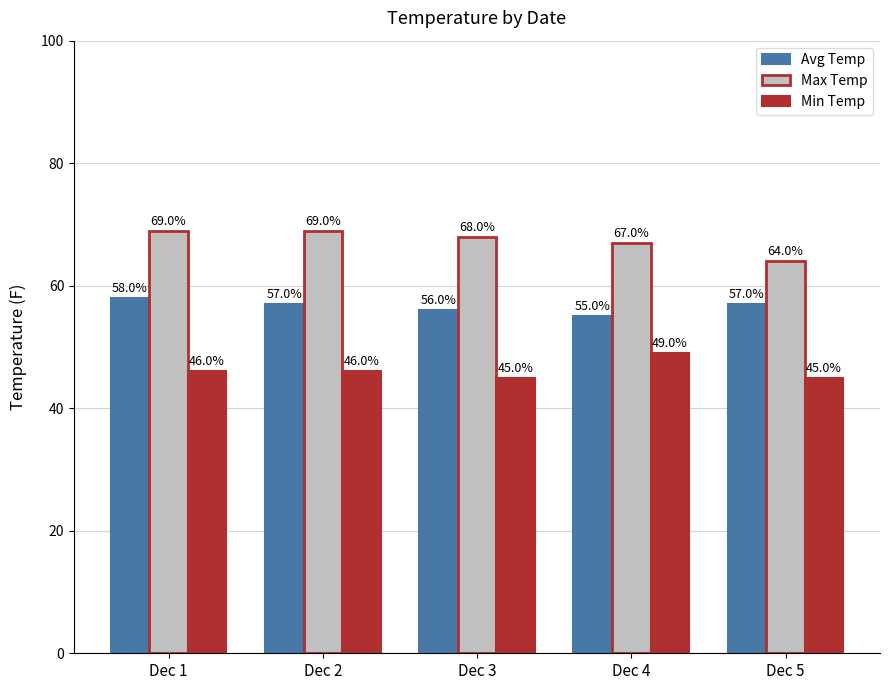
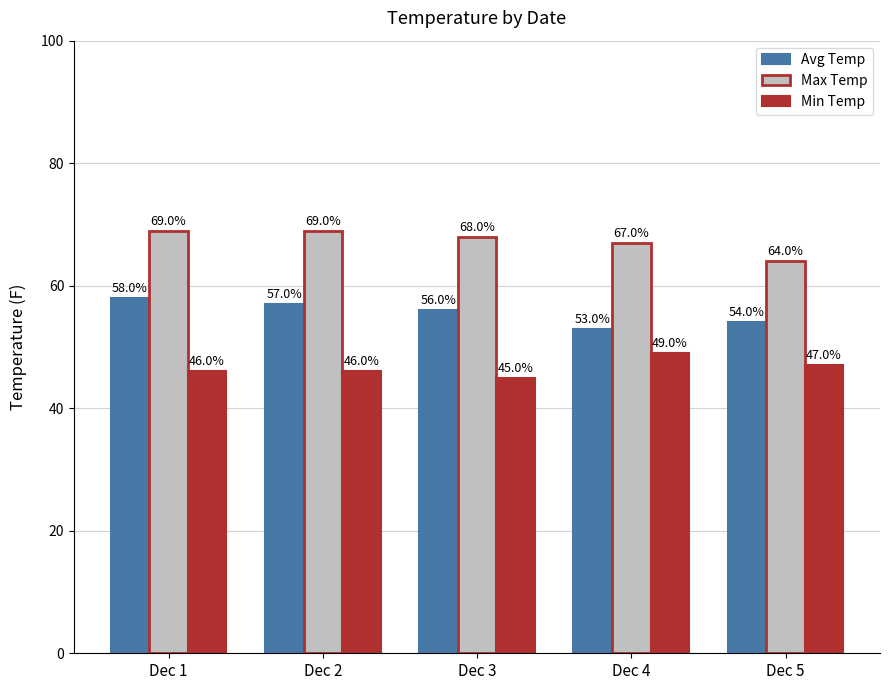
  {
    "Avg Temp": {
      "Dec 1": "58.0%",
      "Dec 2": "57.0%",
      "Dec 3": "56.0%",
-     "Dec 4": "55.0%",
-     "Dec 5": "57.0%"
+     "Dec 4": "53.0%",
+     "Dec 5": "54.0%"
    },
    "Max Temp": {
      "Dec 1": "69.0%",
      "Dec 2": "69.0%",
      "Dec 3": "68.0%",
      "Dec 4": "67.0%",
      "Dec 5": "64.0%"
    },
    "Min Temp": {
      "Dec 1": "46.0%",
      "Dec 2": "46.0%",
      "Dec 3": "45.0%",
      "Dec 4": "49.0%",
-     "Dec 5": "45.0%"
+     "Dec 5": "47.0%"
    }
  }
